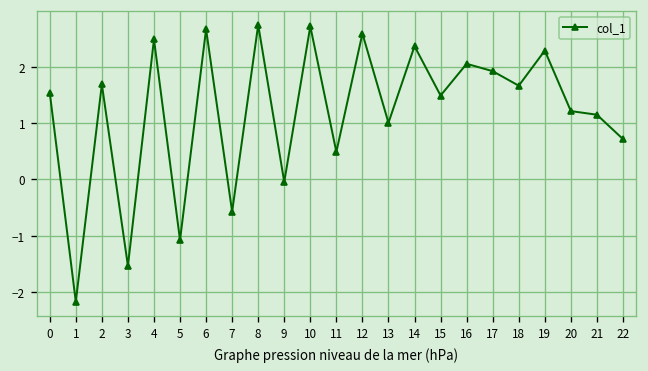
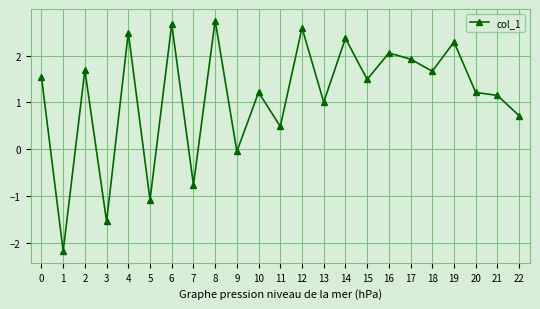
  {
    "0": 1.5,
    "1": -2.2,
    "2": 1.7,
    "3": -1.5,
    "4": 2.5,
    "5": -1.1,
    "6": 2.7,
-   "7": -0.6,
+   "7": -0.8,
    "8": 2.7,
    "9": 0.0,
-   "10": 2.7,
+   "10": 1.2,
    "11": 0.5,
    "12": 2.6,
    "13": 1.0,
    "14": 2.4,
    "15": 1.5,
    "16": 2.1,
    "17": 1.9,
    "18": 1.7,
    "19": 2.3,
    "20": 1.2,
    "21": 1.2,
    "22": 0.7
  }
